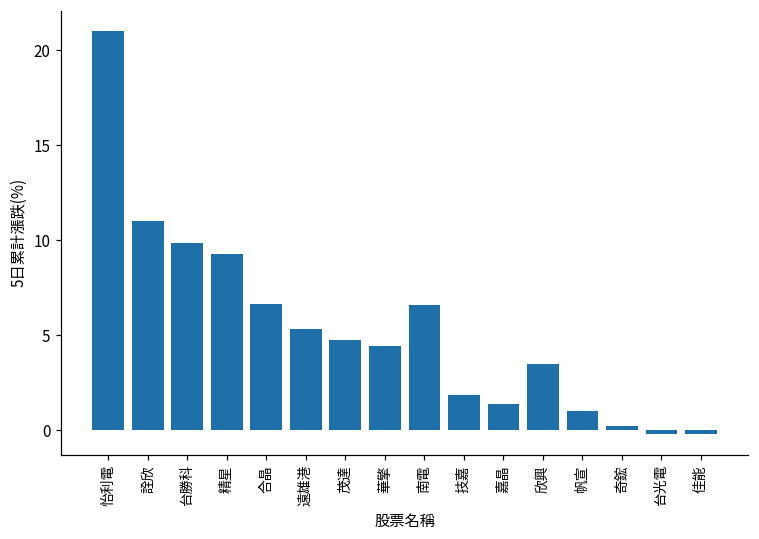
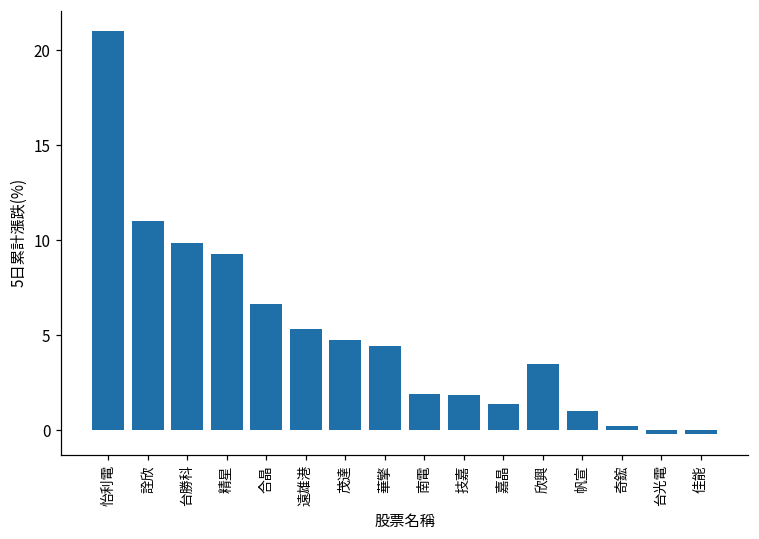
  {
    "怡利電": 21.0,
    "詮欣": 11.0,
    "台勝科": 9.8,
    "精星": 9.3,
    "合晶": 6.7,
    "遠雄港": 5.3,
    "茂達": 4.7,
    "華擎": 4.5,
-   "南電": 6.6,
+   "南電": 1.9,
    "技嘉": 1.9,
    "嘉晶": 1.4,
    "欣興": 3.5,
    "帆宣": 1.0,
    "奇鋐": 0.2,
    "台光電": -0.2,
    "佳能": -0.2
  }
